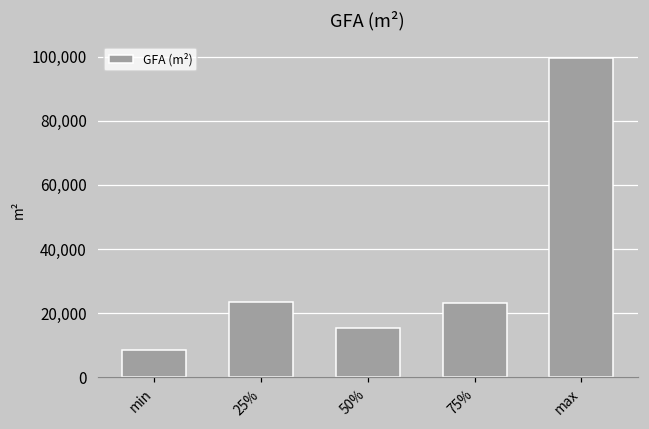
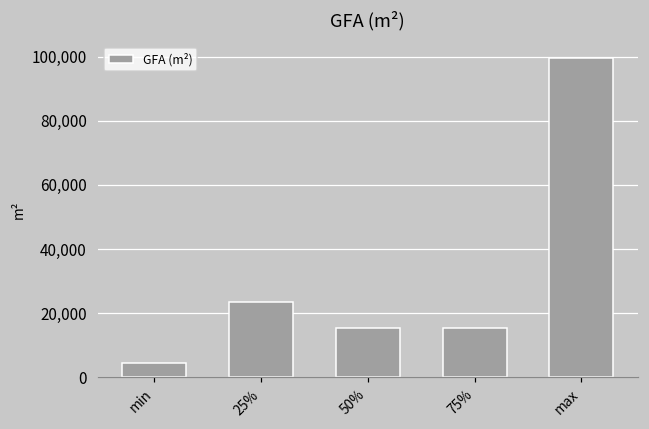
  {
-   "min": "8,000",
+   "min": "4,000",
    "25%": "23,000",
    "50%": "16,000",
-   "75%": "23,000",
+   "75%": "15,000",
    "max": "100,000"
  }
